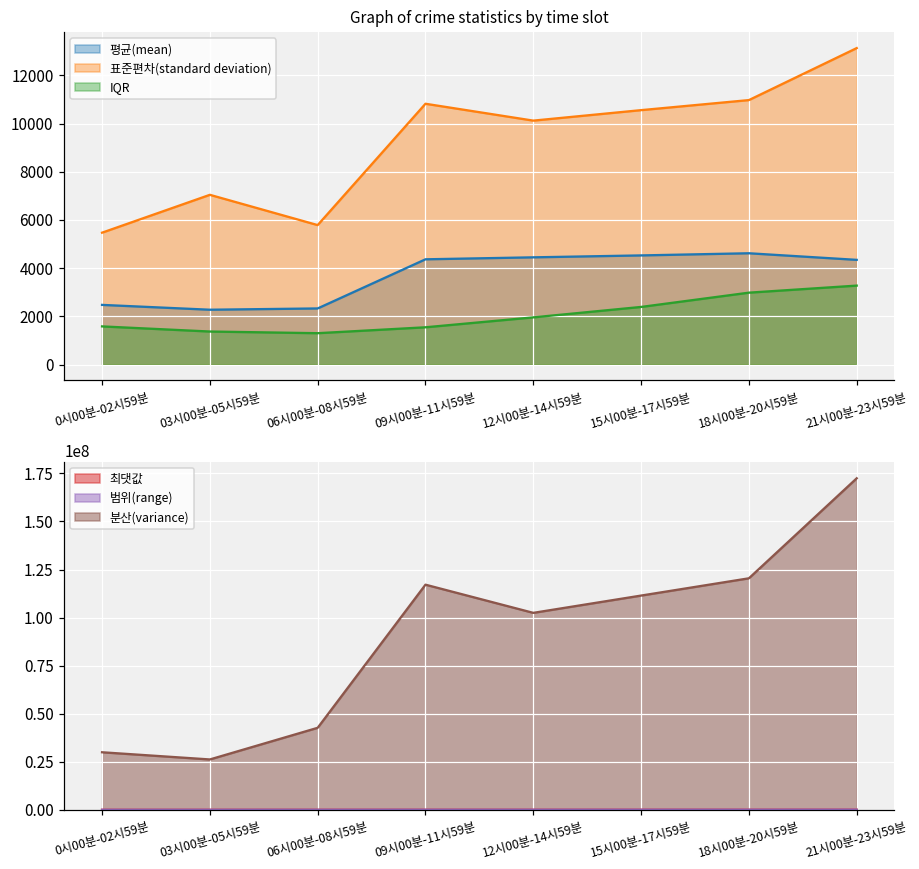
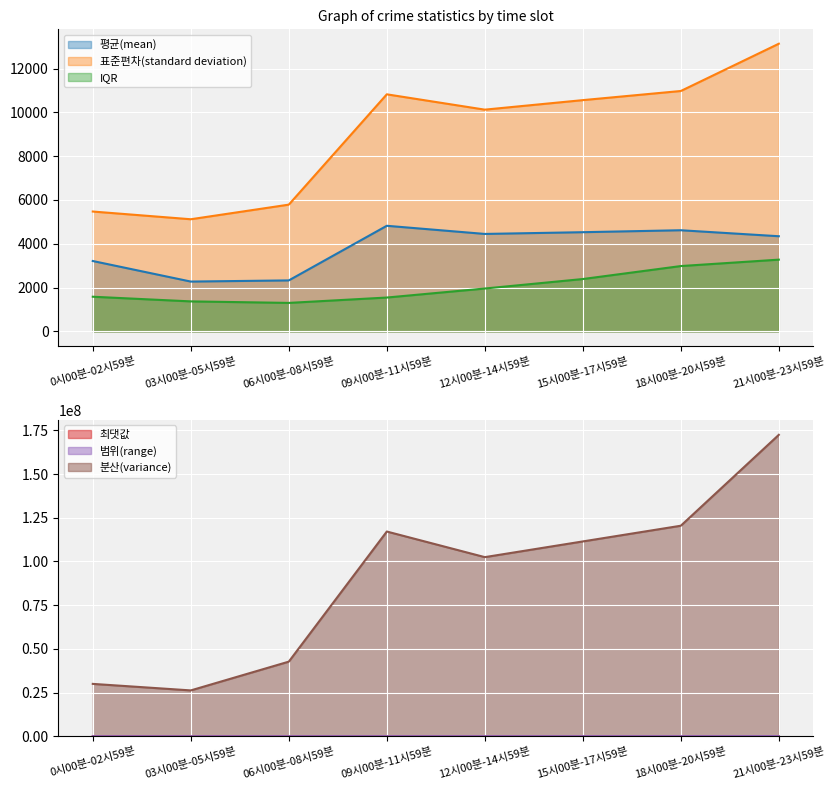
  {
    "Graph of crime statistics by time slot": {
      "평균(mean)": {
-       "0시00분-02시59분": 2500,
+       "0시00분-02시59분": 3200,
        "03시00분-05시59분": 2300,
        "06시00분-08시59분": 2300,
-       "09시00분-11시59분": 4400,
+       "09시00분-11시59분": 4800,
        "12시00분-14시59분": 4400,
        "15시00분-17시59분": 4500,
        "18시00분-20시59분": 4600,
        "21시00분-23시59분": 4300
      },
      "표준편차(standard deviation)": {
        "0시00분-02시59분": 5500,
-       "03시00분-05시59분": 7000,
+       "03시00분-05시59분": 5100,
        "06시00분-08시59분": 5800,
        "09시00분-11시59분": 10800,
        "12시00분-14시59분": 10100,
        "15시00분-17시59분": 10600,
        "18시00분-20시59분": 11000,
        "21시00분-23시59분": 13100
      },
      "IQR": {
        "0시00분-02시59분": 1600,
        "03시00분-05시59분": 1400,
        "06시00분-08시59분": 1300,
        "09시00분-11시59분": 1500,
        "12시00분-14시59분": 2000,
        "15시00분-17시59분": 2400,
        "18시00분-20시59분": 3000,
        "21시00분-23시59분": 3300
      }
    }
  }
